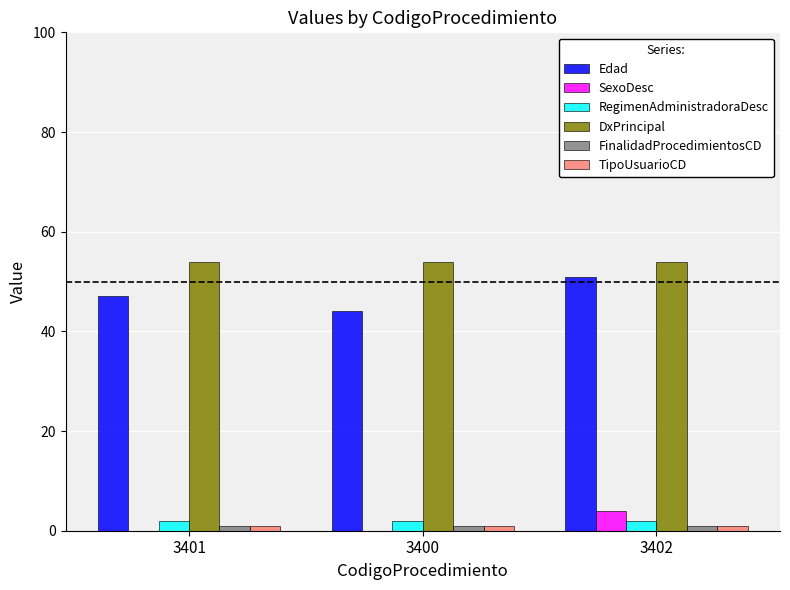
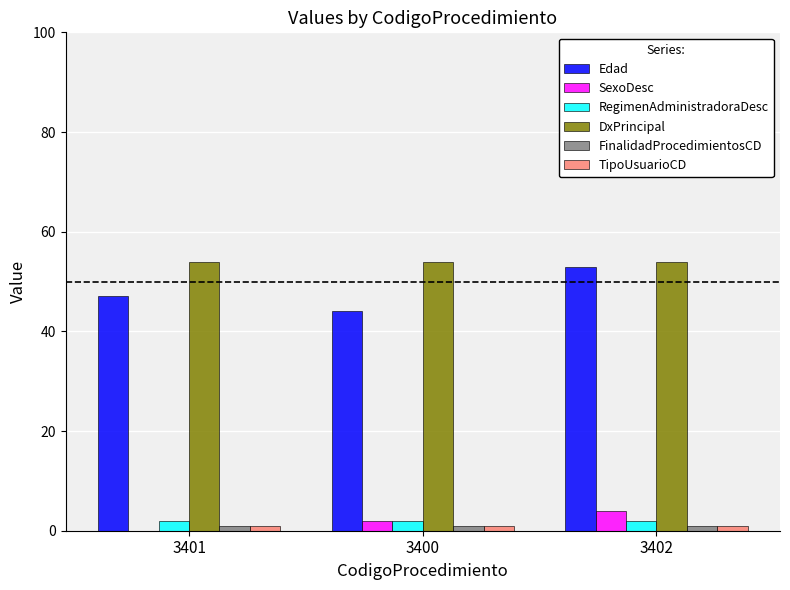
  {
    "Edad": {
      "3401": 47,
      "3400": 44,
-     "3402": 51
+     "3402": 53
    },
    "SexoDesc": {
      "3401": 0,
-     "3400": 0,
+     "3400": 2,
      "3402": 4
    },
    "RegimenAdministradoraDesc": {
      "3401": 2,
      "3400": 2,
      "3402": 2
    },
    "DxPrincipal": {
      "3401": 54,
      "3400": 54,
      "3402": 54
    },
    "FinalidadProcedimientosCD": {
      "3401": 1,
      "3400": 1,
      "3402": 1
    },
    "TipoUsuarioCD": {
      "3401": 1,
      "3400": 1,
      "3402": 1
    }
  }
